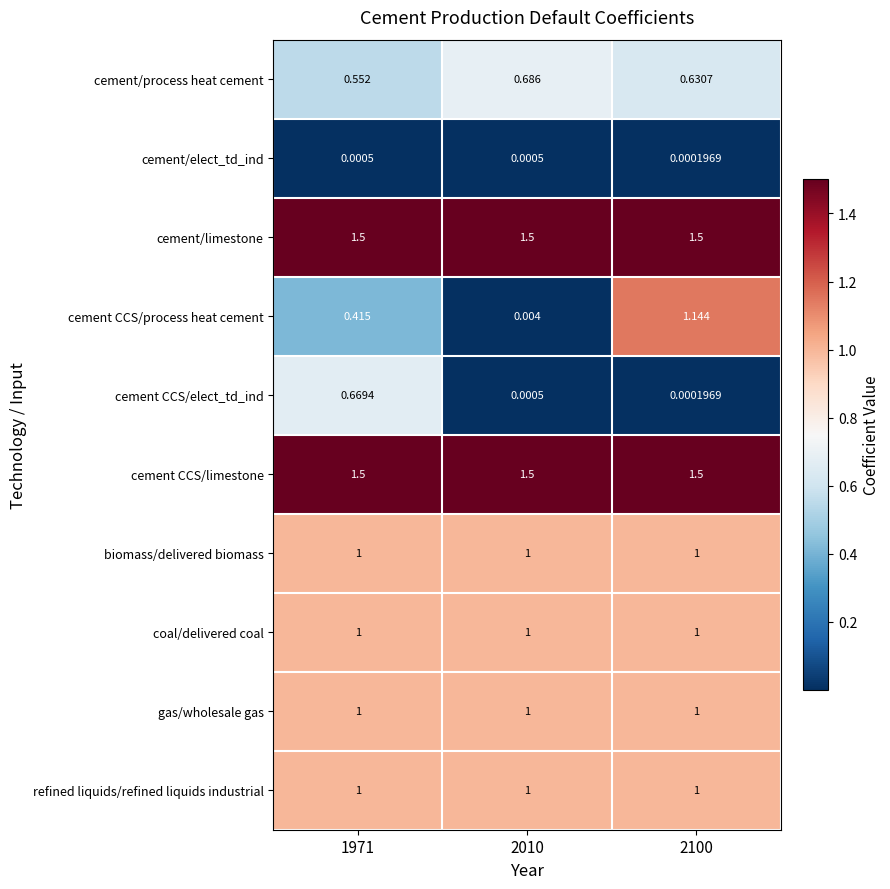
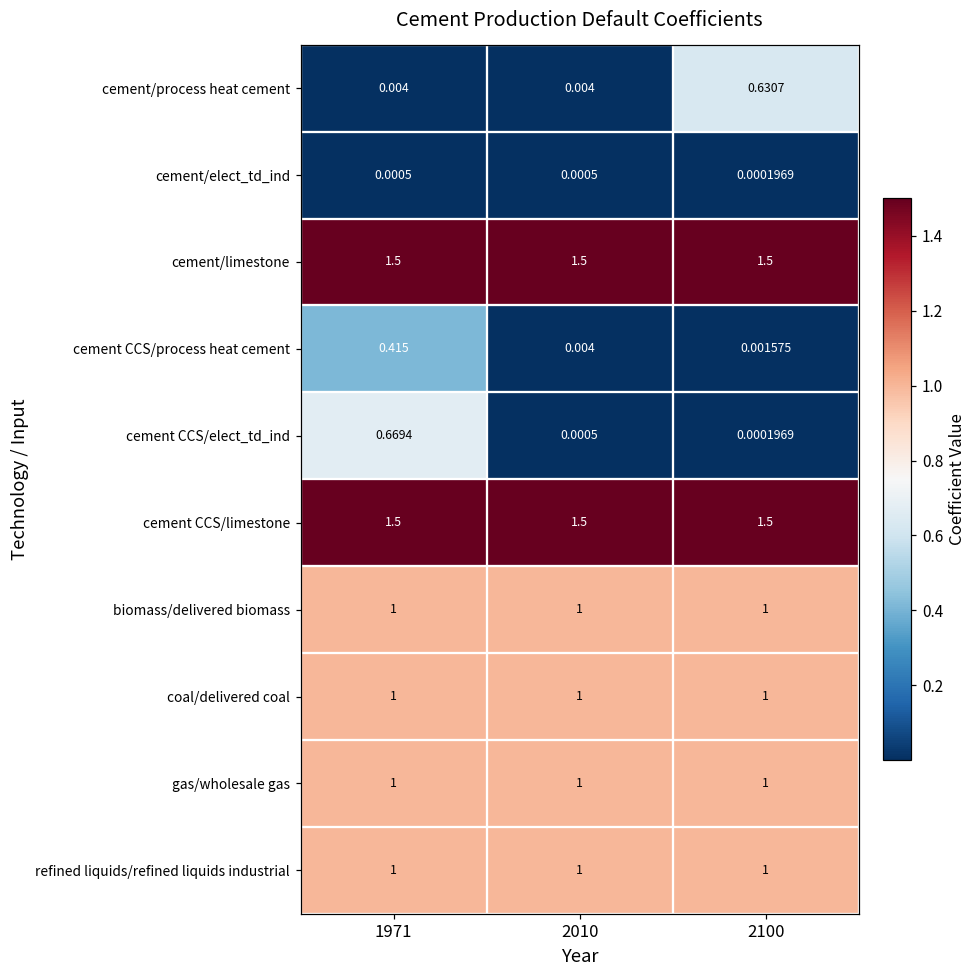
  {
    "cement/process heat cement": {
-     "1971": 0.552,
-     "2010": 0.686,
+     "1971": 0.004,
+     "2010": 0.004,
      "2100": 0.6307
    },
    "cement/elect_td_ind": {
      "1971": 0.0005,
      "2010": 0.0005,
      "2100": 0.0001969
    },
    "cement/limestone": {
      "1971": 1.5,
      "2010": 1.5,
      "2100": 1.5
    },
    "cement CCS/process heat cement": {
      "1971": 0.415,
      "2010": 0.004,
-     "2100": 1.144
+     "2100": 0.001575
    },
    "cement CCS/elect_td_ind": {
      "1971": 0.6694,
      "2010": 0.0005,
      "2100": 0.0001969
    },
    "cement CCS/limestone": {
      "1971": 1.5,
      "2010": 1.5,
      "2100": 1.5
    },
    "biomass/delivered biomass": {
      "1971": 1,
      "2010": 1,
      "2100": 1
    },
    "coal/delivered coal": {
      "1971": 1,
      "2010": 1,
      "2100": 1
    },
    "gas/wholesale gas": {
      "1971": 1,
      "2010": 1,
      "2100": 1
    },
    "refined liquids/refined liquids industrial": {
      "1971": 1,
      "2010": 1,
      "2100": 1
    }
  }
